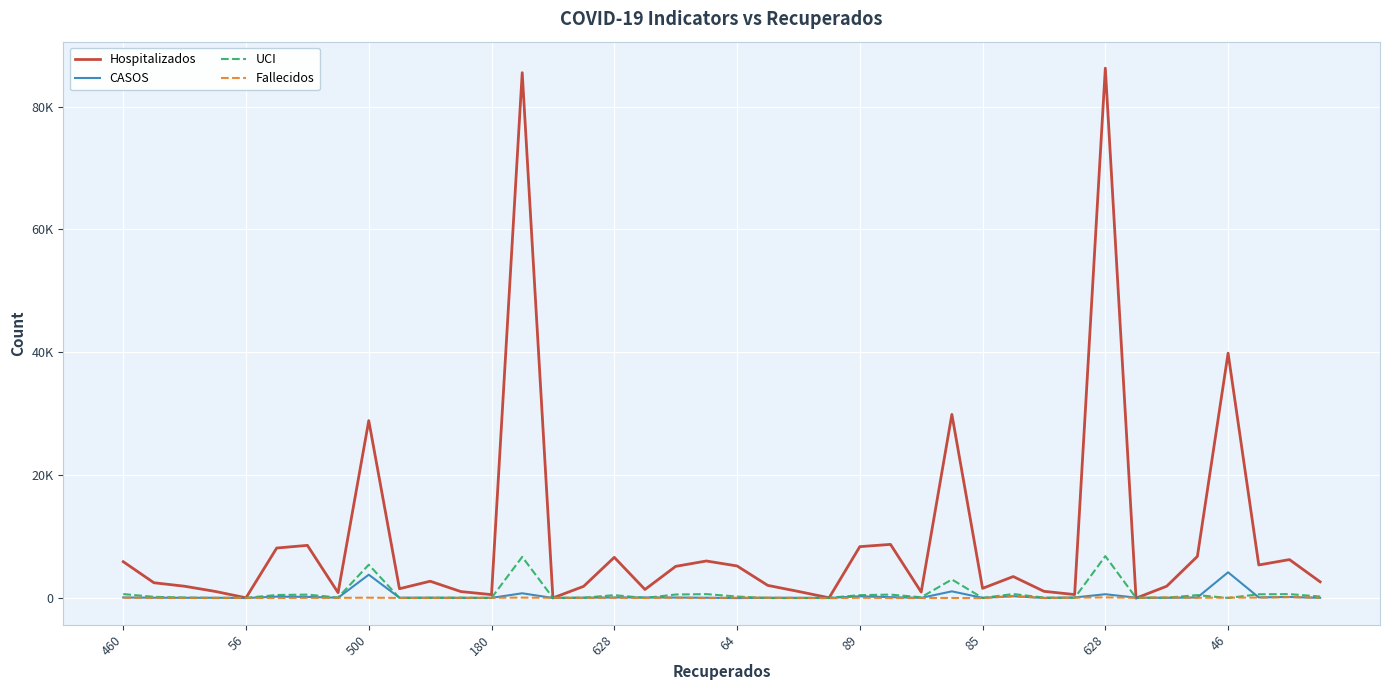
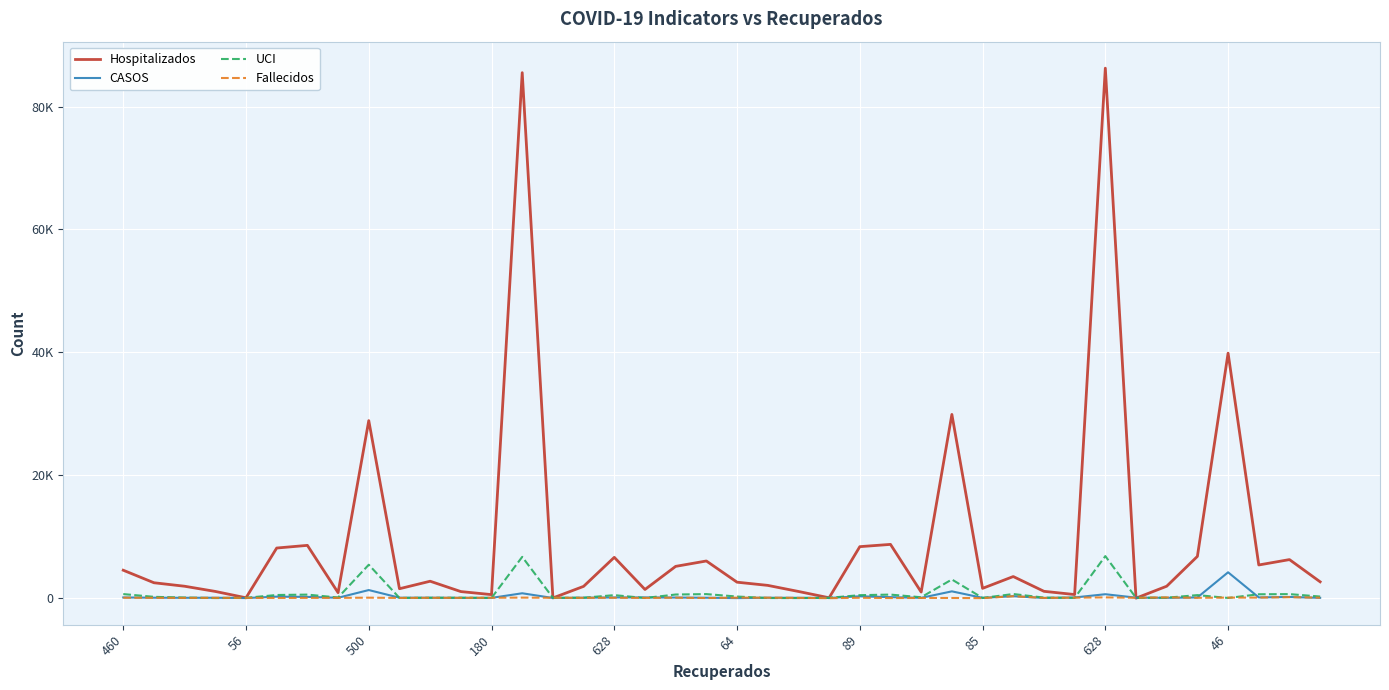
  {
    "Hospitalizados": {
-     "460": 6000,
+     "460": 5000,
      "500": 29000,
      "180": 1000,
-     "64": 5000,
+     "64": 3000,
      "89": 8000,
      "85": 2000,
      "46": 40000
    },
    "CASOS": {
-     "500": 4000,
+     "500": 1000,
      "46": 4000
    },
    "UCI": {
      "460": 1000,
      "500": 5000
    },
    "Fallecidos": {
      "500": 0
    }
  }
